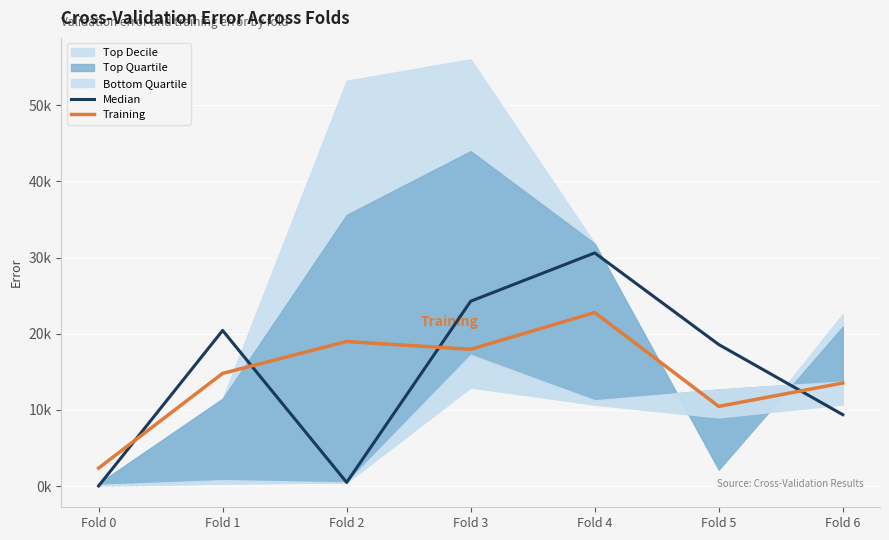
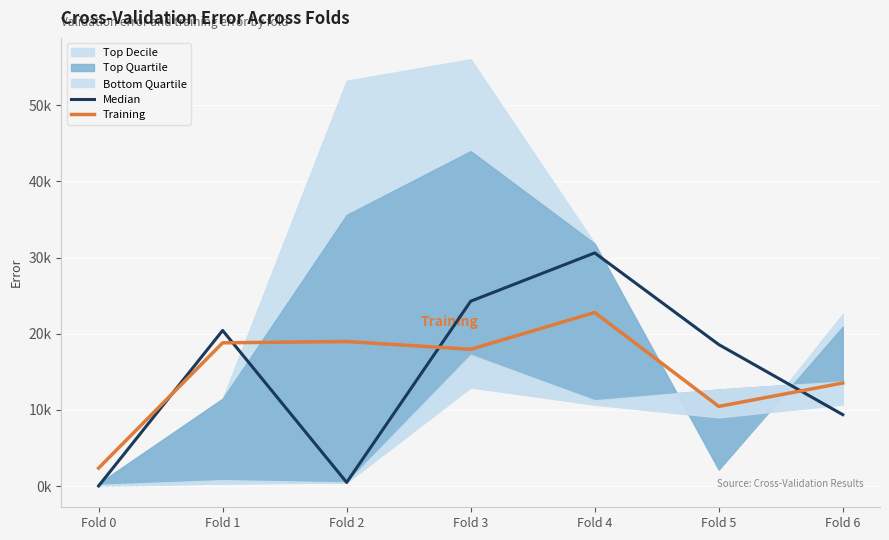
  {
    "Median": {
      "Fold 1": 20000,
      "Fold 3": 24000,
      "Fold 4": 31000,
      "Fold 5": 19000,
      "Fold 6": 9000
    },
    "Training": {
      "Fold 0": 2000,
-     "Fold 1": 15000,
+     "Fold 1": 19000,
      "Fold 2": 19000,
      "Fold 3": 18000,
      "Fold 4": 23000,
      "Fold 5": 10000
    },
    "Top Quartile": {
      "Fold 2": 35000,
      "Fold 3": 27000,
      "Fold 6": 7000
    }
  }
